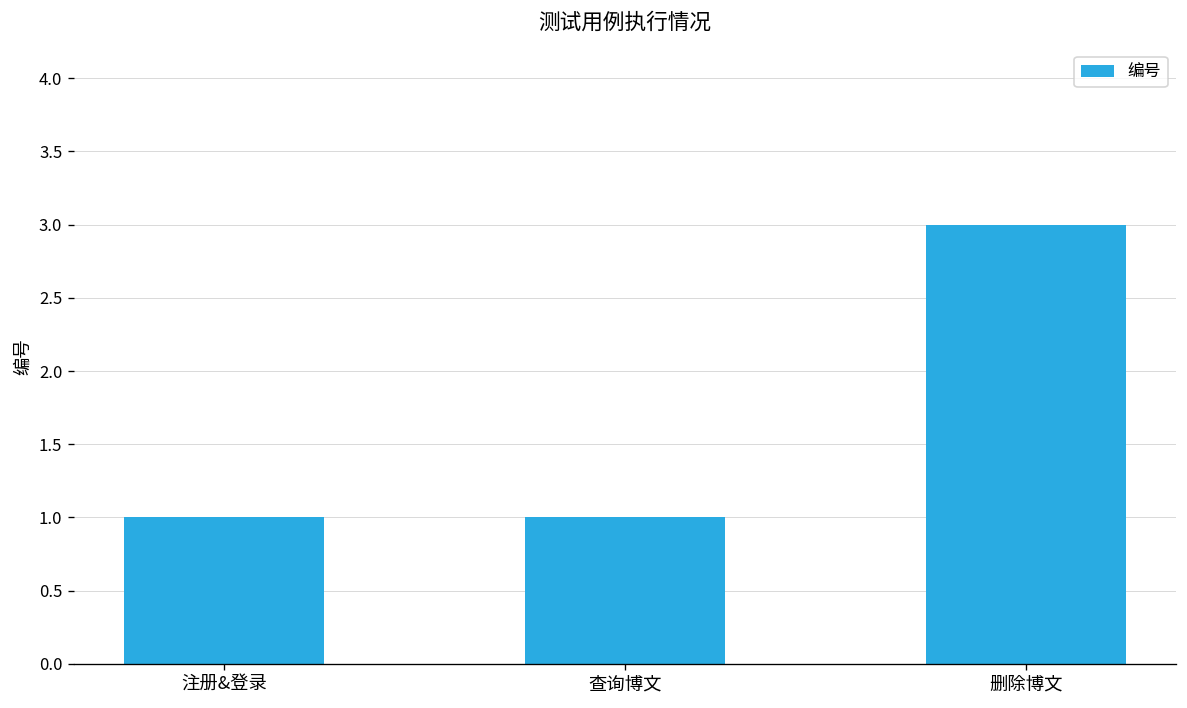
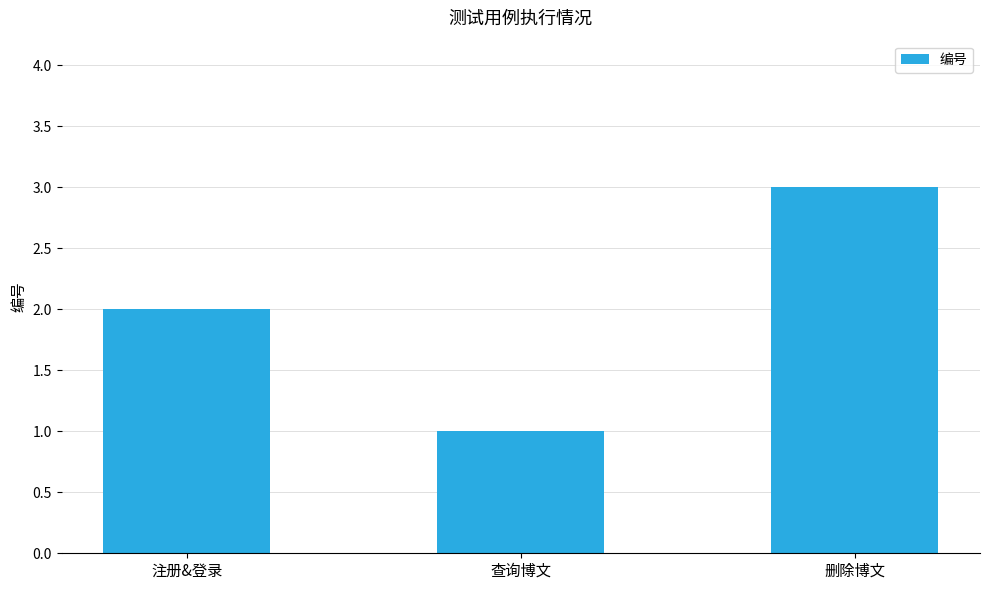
  {
-   "注册&登录": 1,
+   "注册&登录": 2,
    "查询博文": 1,
    "删除博文": 3
  }
